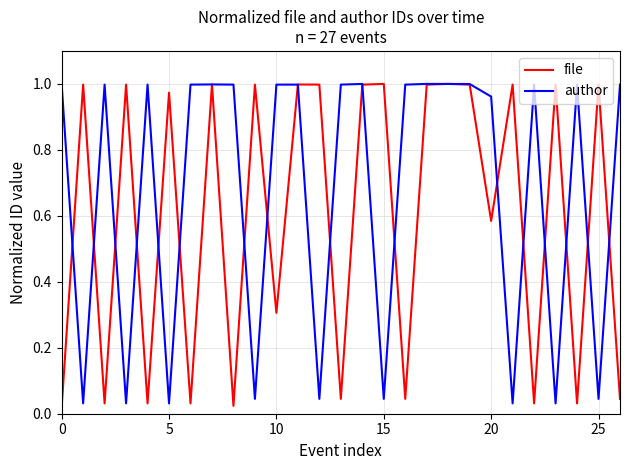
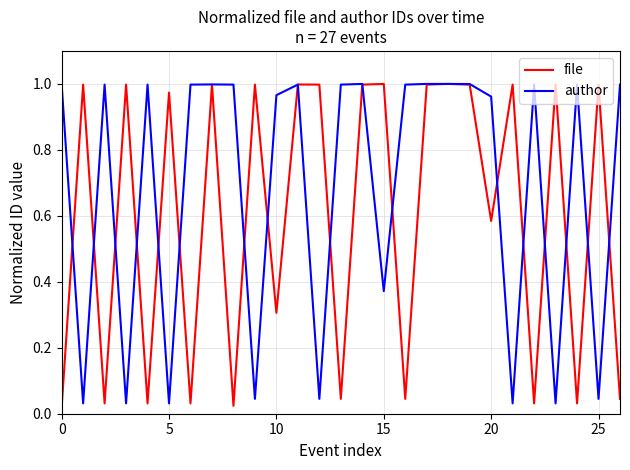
  {
    "file": {
      "0": 0.02,
      "5": 0.97,
      "10": 0.31,
      "15": 1.00,
      "20": 0.58
    },
    "author": {
      "0": 1.00,
      "5": 0.03,
-     "10": 1.00,
-     "15": 0.04,
+     "10": 0.97,
+     "15": 0.37,
      "20": 0.96,
      "25": 0.04
    }
  }
